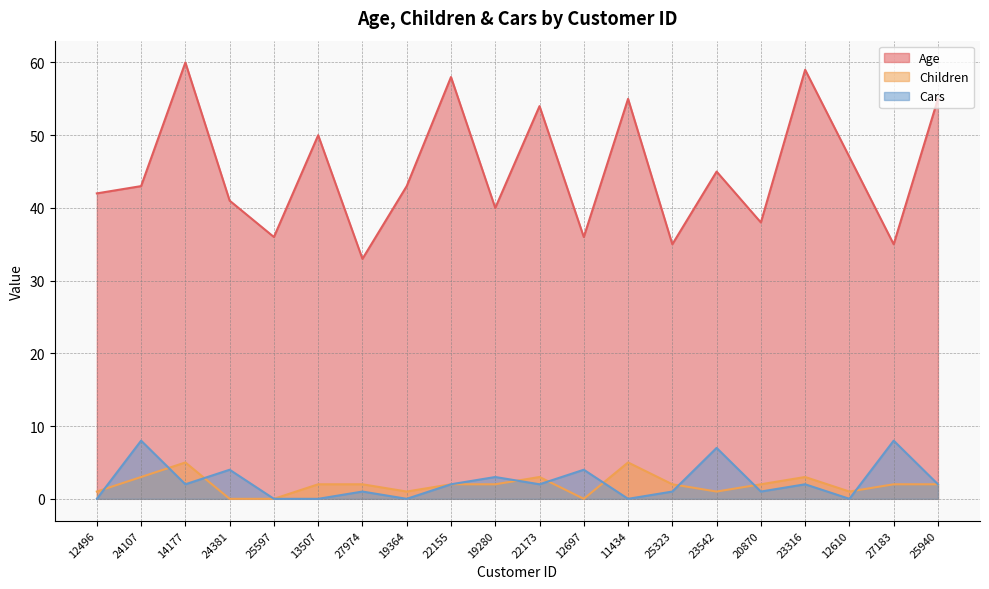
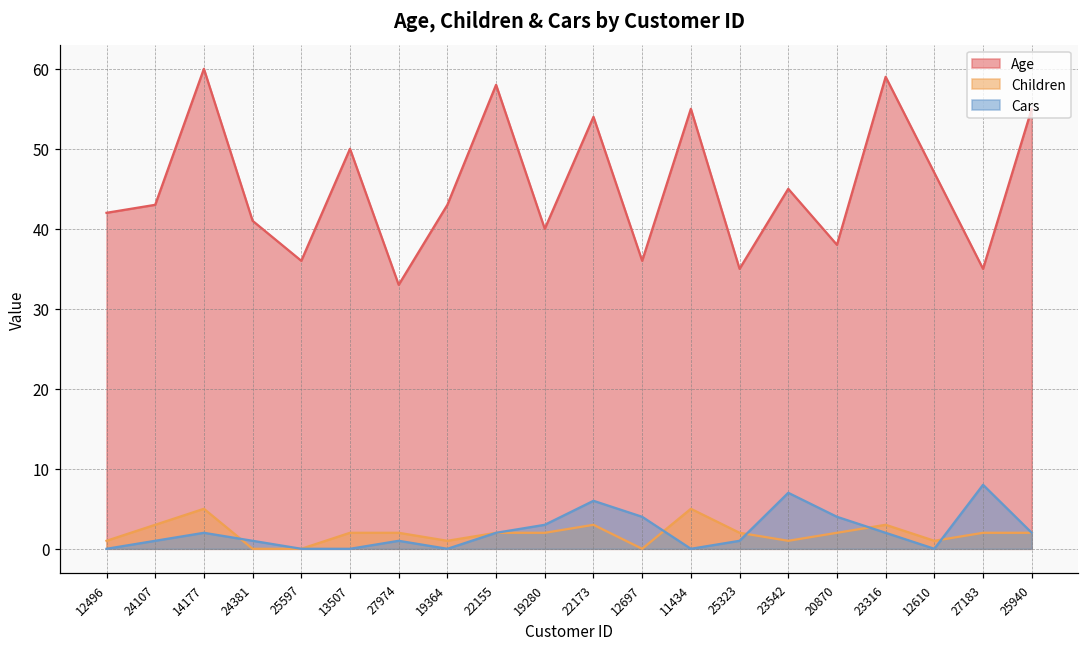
  {
    "Cars": {
      "12496": 0,
-     "24107": 8,
+     "24107": 1,
      "14177": 2,
-     "24381": 4,
+     "24381": 1,
      "13507": 0,
      "27974": 1,
      "19364": 0,
      "19280": 3,
-     "22173": 2,
+     "22173": 6,
      "12697": 4,
      "11434": 0,
      "25323": 1,
      "23542": 7,
-     "20870": 1,
+     "20870": 4,
      "23316": 2,
      "12610": 0,
      "27183": 8
    }
  }
